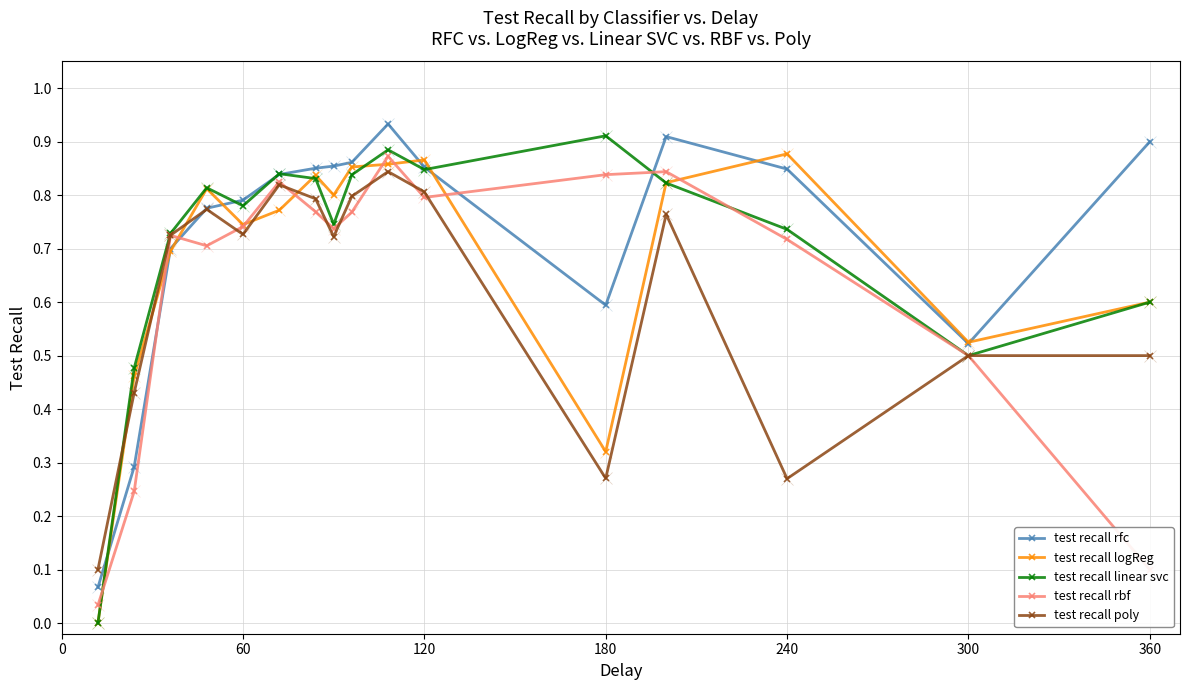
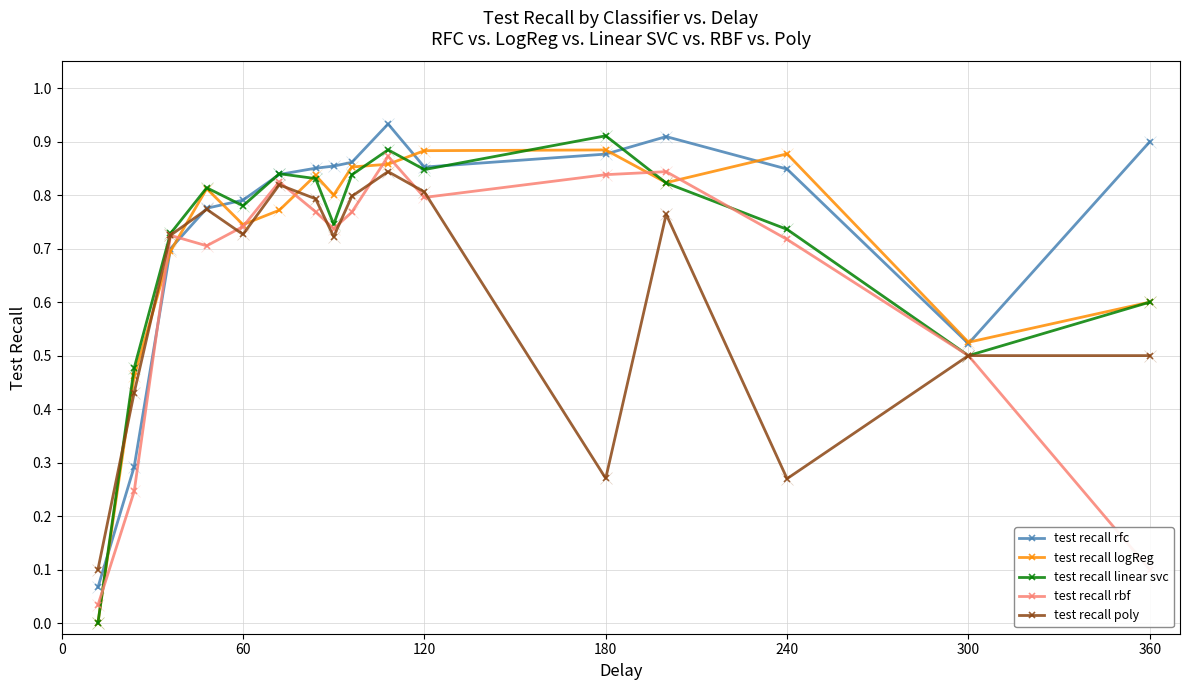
  {
    "test recall rfc": {
      "60": 0.79,
-     "180": 0.59,
+     "180": 0.88,
      "240": 0.85,
      "360": 0.90
    },
    "test recall logReg": {
-     "120": 0.87,
-     "180": 0.32,
+     "120": 0.88,
+     "180": 0.88,
      "240": 0.88
    },
    "test recall linear svc": {
      "60": 0.78,
      "180": 0.91,
      "240": 0.74
    },
    "test recall rbf": {
      "120": 0.80,
      "180": 0.84,
      "240": 0.72
    },
    "test recall poly": {
      "60": 0.73,
      "120": 0.81,
      "180": 0.27,
      "240": 0.27,
      "360": 0.50
    }
  }
